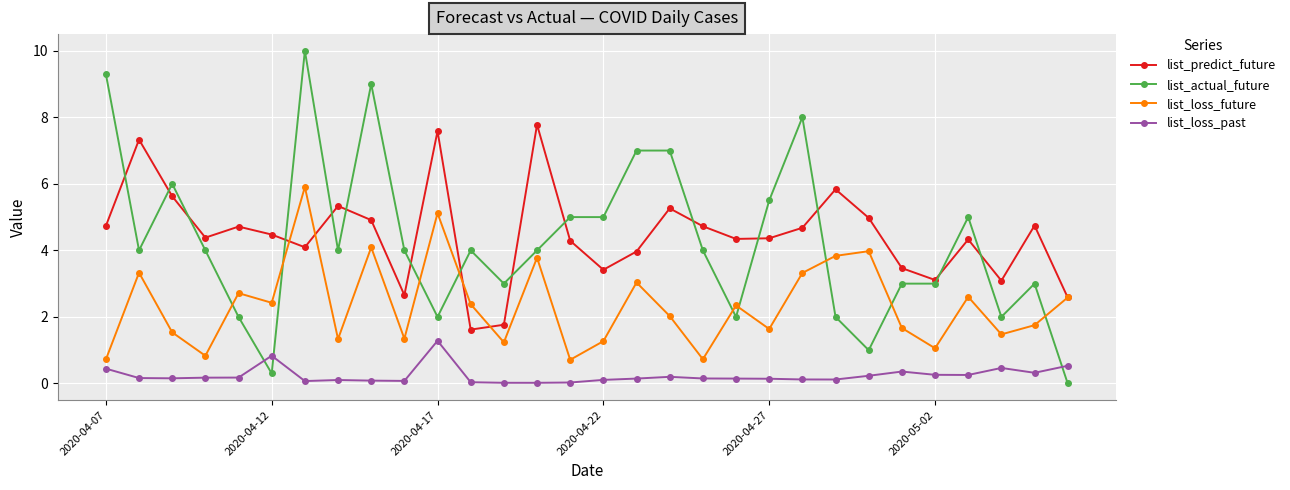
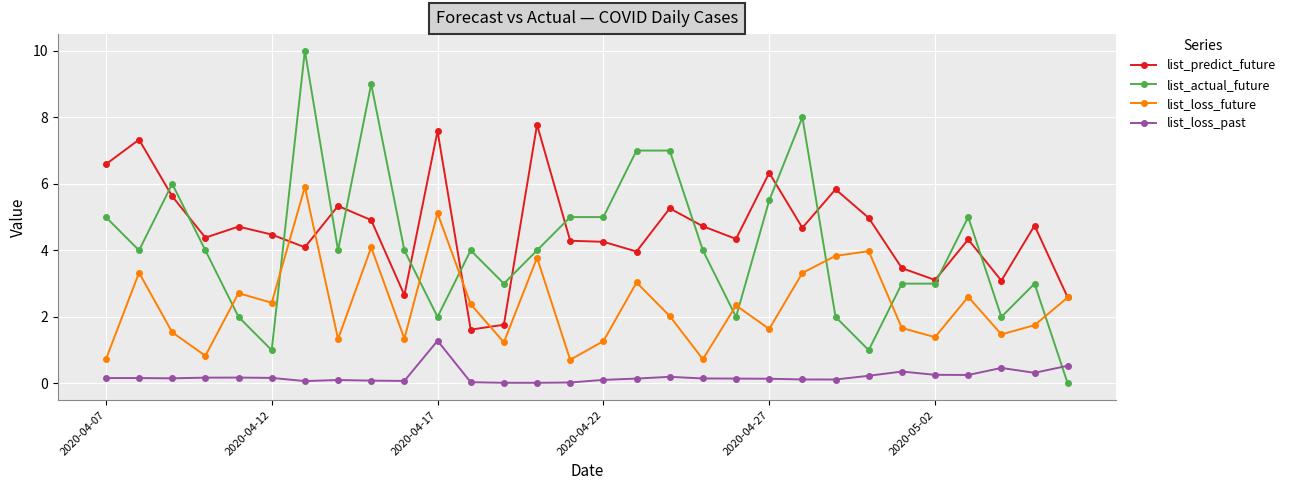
  {
    "list_predict_future": {
-     "2020-04-07": 4.7,
+     "2020-04-07": 6.6,
      "2020-04-12": 4.5,
      "2020-04-17": 7.6,
-     "2020-04-22": 3.4,
-     "2020-04-27": 4.4,
+     "2020-04-22": 4.3,
+     "2020-04-27": 6.3,
      "2020-05-02": 3.1
    },
    "list_actual_future": {
-     "2020-04-07": 9.3,
-     "2020-04-12": 0.3,
+     "2020-04-07": 5.0,
+     "2020-04-12": 1.0,
      "2020-04-17": 2.0,
      "2020-04-22": 5.0,
      "2020-04-27": 5.5,
      "2020-05-02": 3.0
    },
    "list_loss_future": {
      "2020-04-07": 0.7,
      "2020-04-12": 2.4,
      "2020-04-17": 5.1,
      "2020-04-22": 1.3,
      "2020-04-27": 1.6,
-     "2020-05-02": 1.1
+     "2020-05-02": 1.4
    },
    "list_loss_past": {
-     "2020-04-07": 0.4,
-     "2020-04-12": 0.8,
+     "2020-04-07": 0.2,
+     "2020-04-12": 0.2,
      "2020-04-17": 1.3,
      "2020-04-22": 0.1,
      "2020-04-27": 0.1,
      "2020-05-02": 0.3
    }
  }
